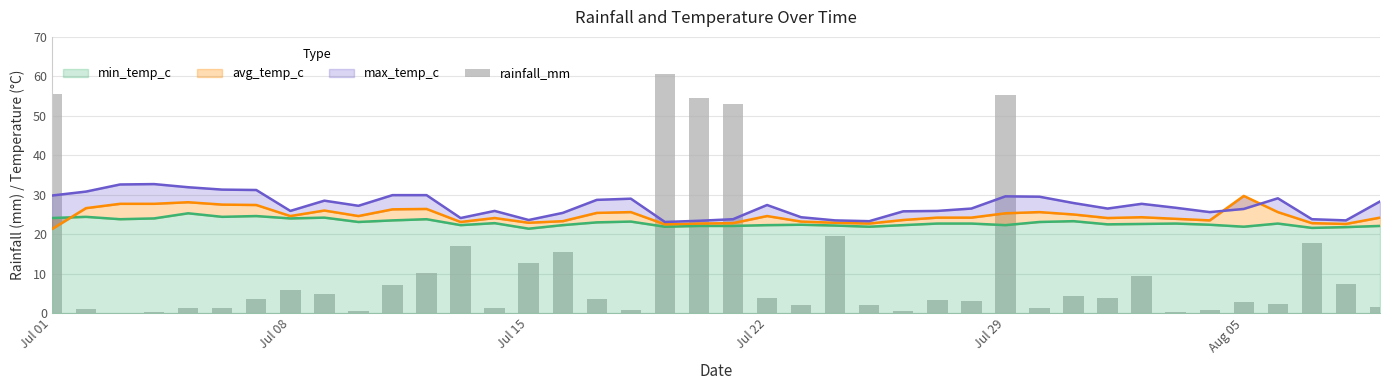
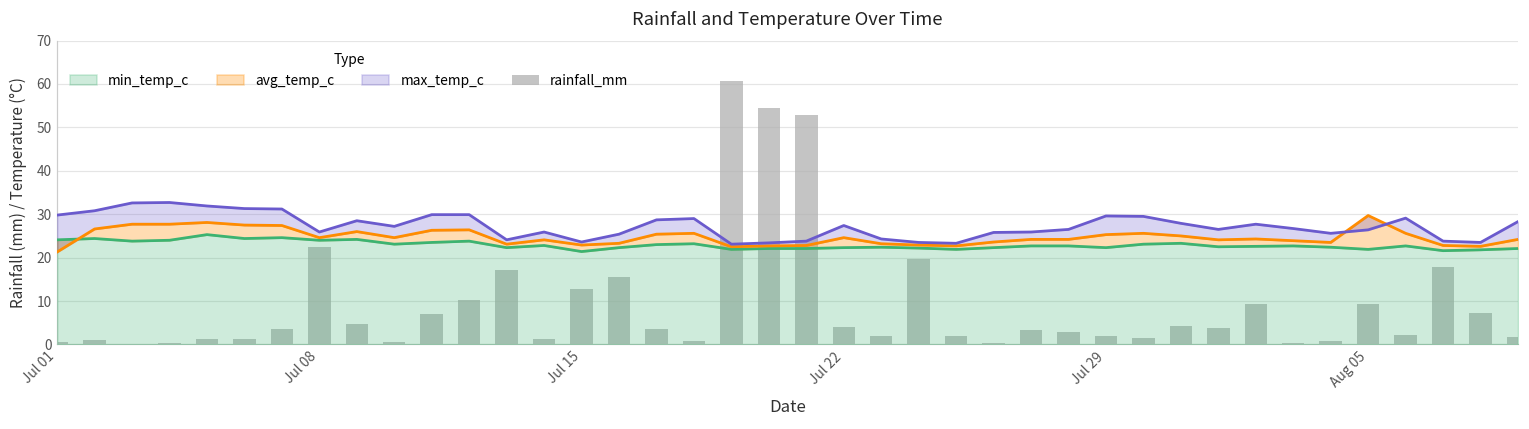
  {
    "rainfall_mm": {
-     "Jul 01": 56,
-     "Jul 08": 6,
+     "Jul 01": 1,
+     "Jul 08": 22,
      "Jul 15": 13,
      "Jul 22": 4,
-     "Jul 29": 55,
-     "Aug 05": 3
+     "Jul 29": 2,
+     "Aug 05": 9
    }
  }
